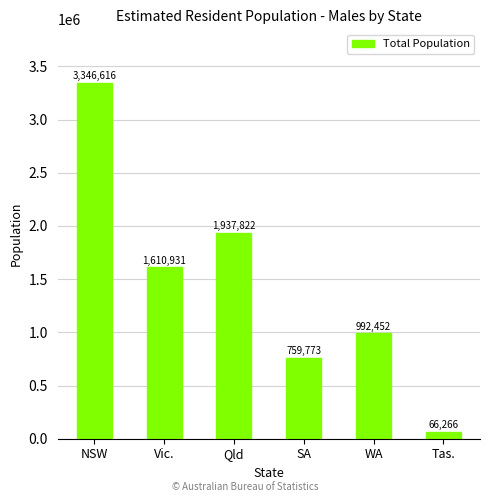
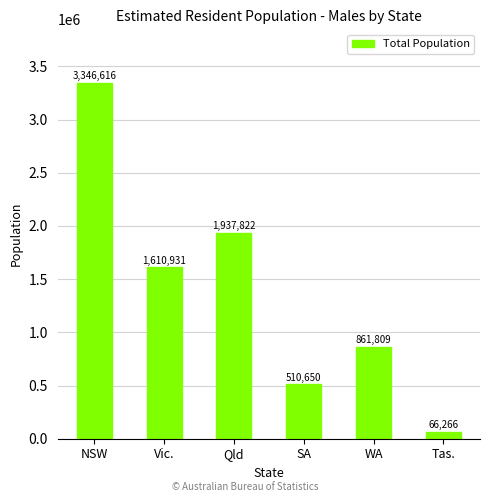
  {
    "NSW": "3,346,616",
    "Vic.": "1,610,931",
    "Qld": "1,937,822",
-   "SA": "759,773",
-   "WA": "992,452",
+   "SA": "510,650",
+   "WA": "861,809",
    "Tas.": "66,266"
  }
